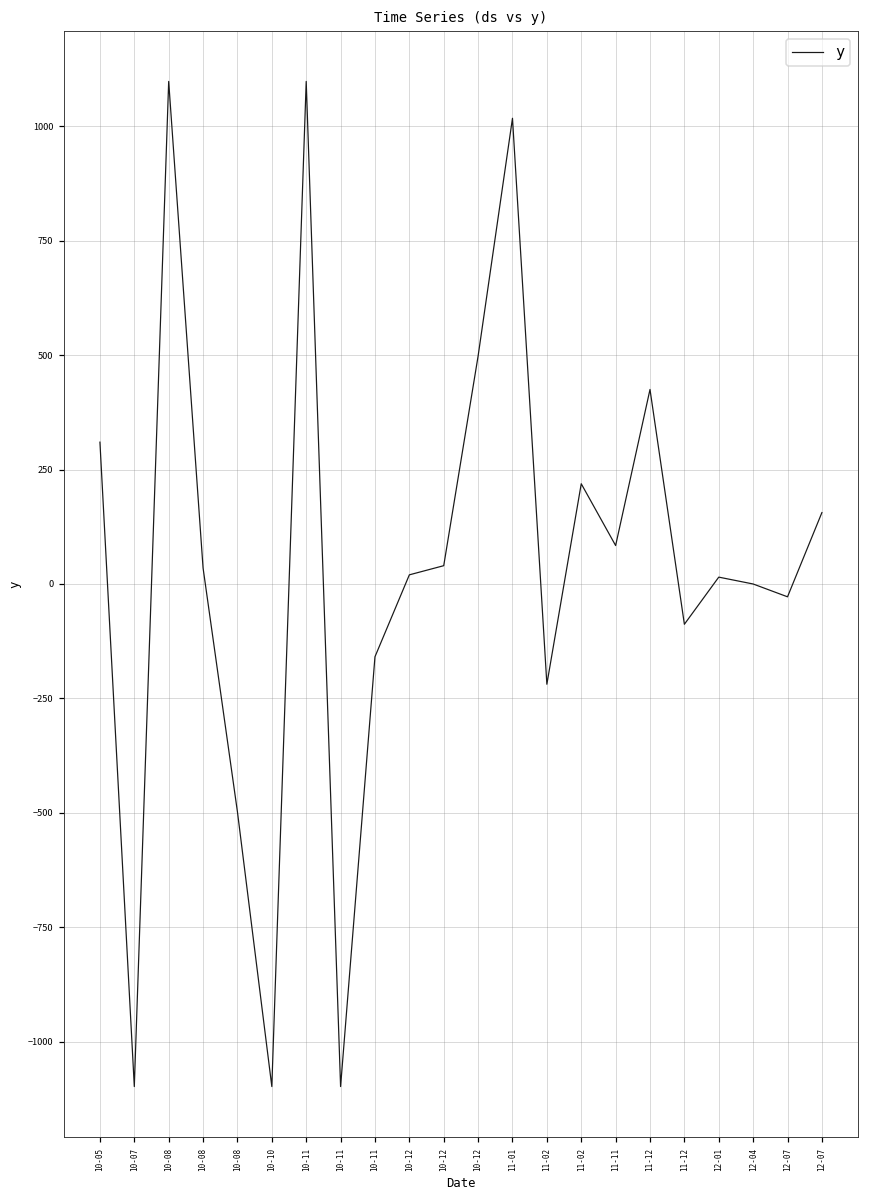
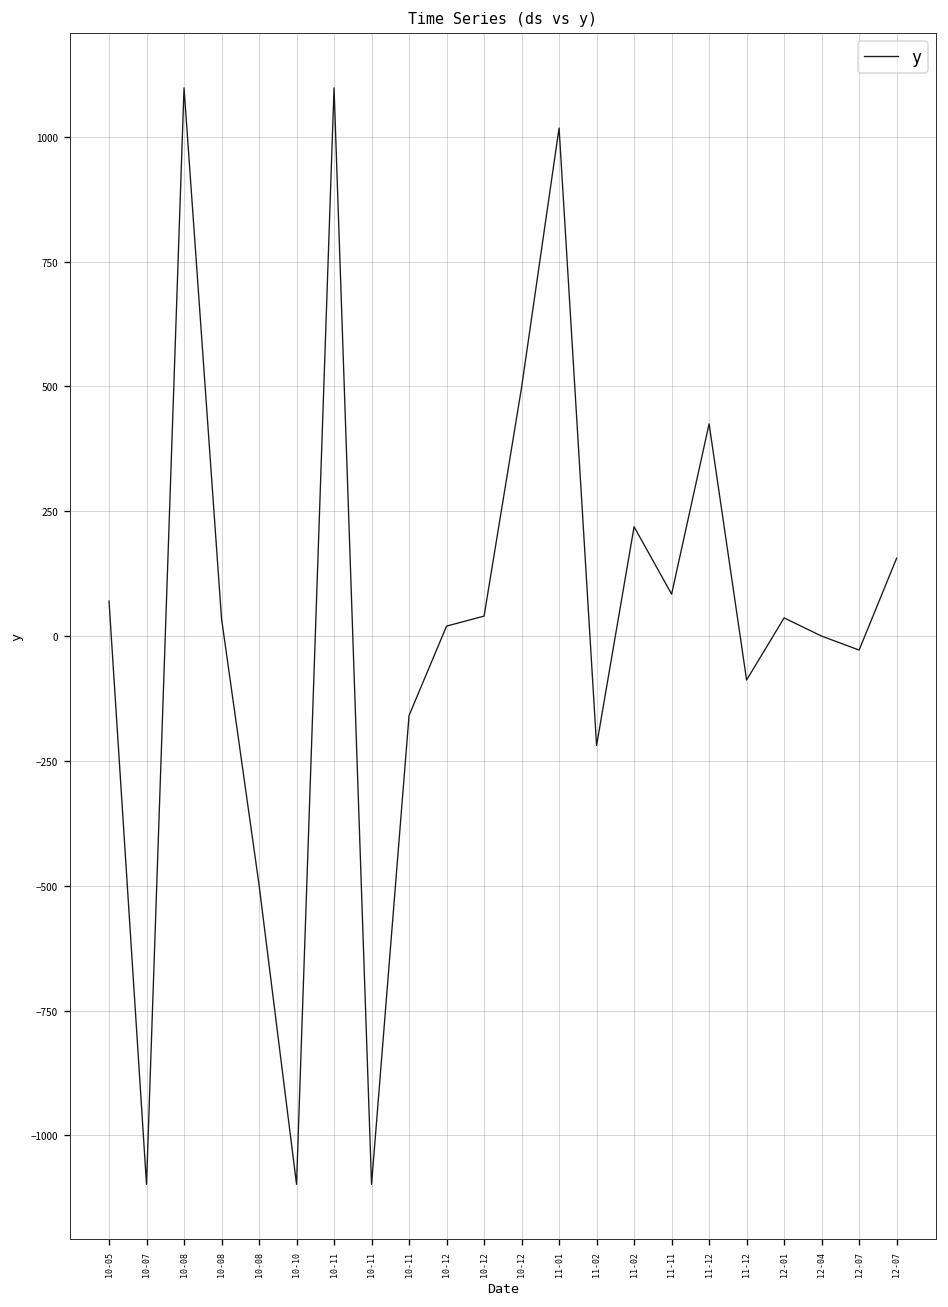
  {
-   "10-05": 310,
+   "10-05": 70,
    "10-07": -1100,
    "10-10": -1100,
    "11-01": 1020,
    "11-11": 80,
-   "12-01": 20,
+   "12-01": 40,
    "12-04": 0
  }
